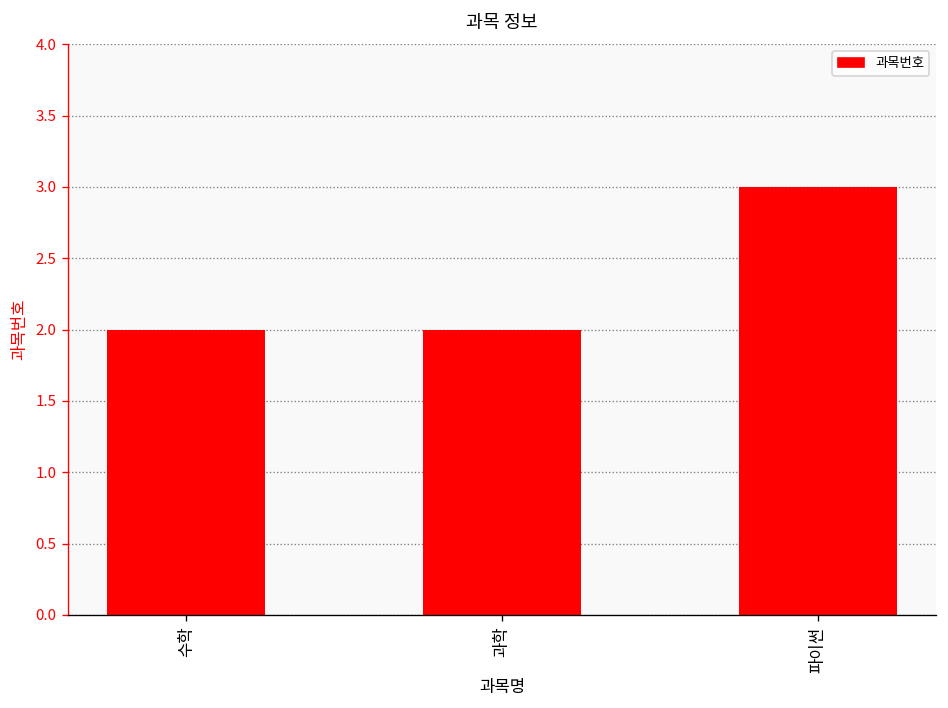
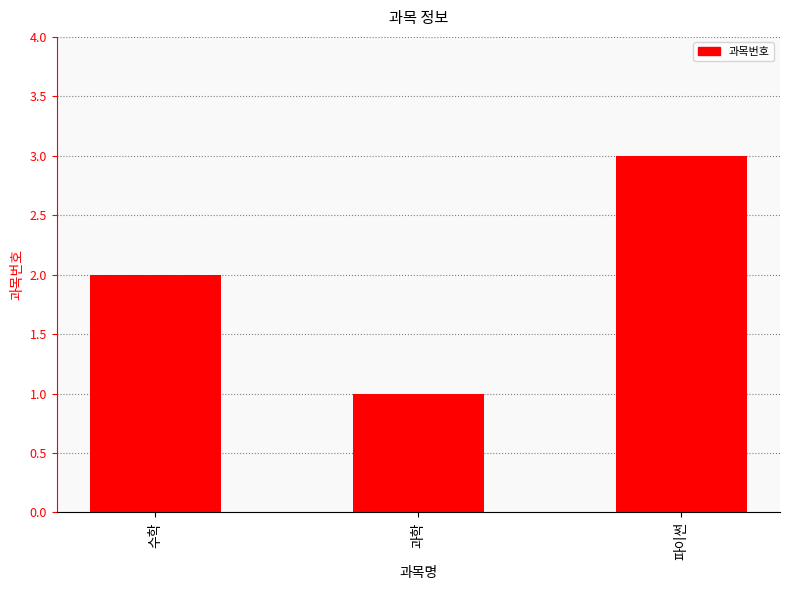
  {
    "수학": 2,
-   "과학": 2,
+   "과학": 1,
    "파이썬": 3
  }
